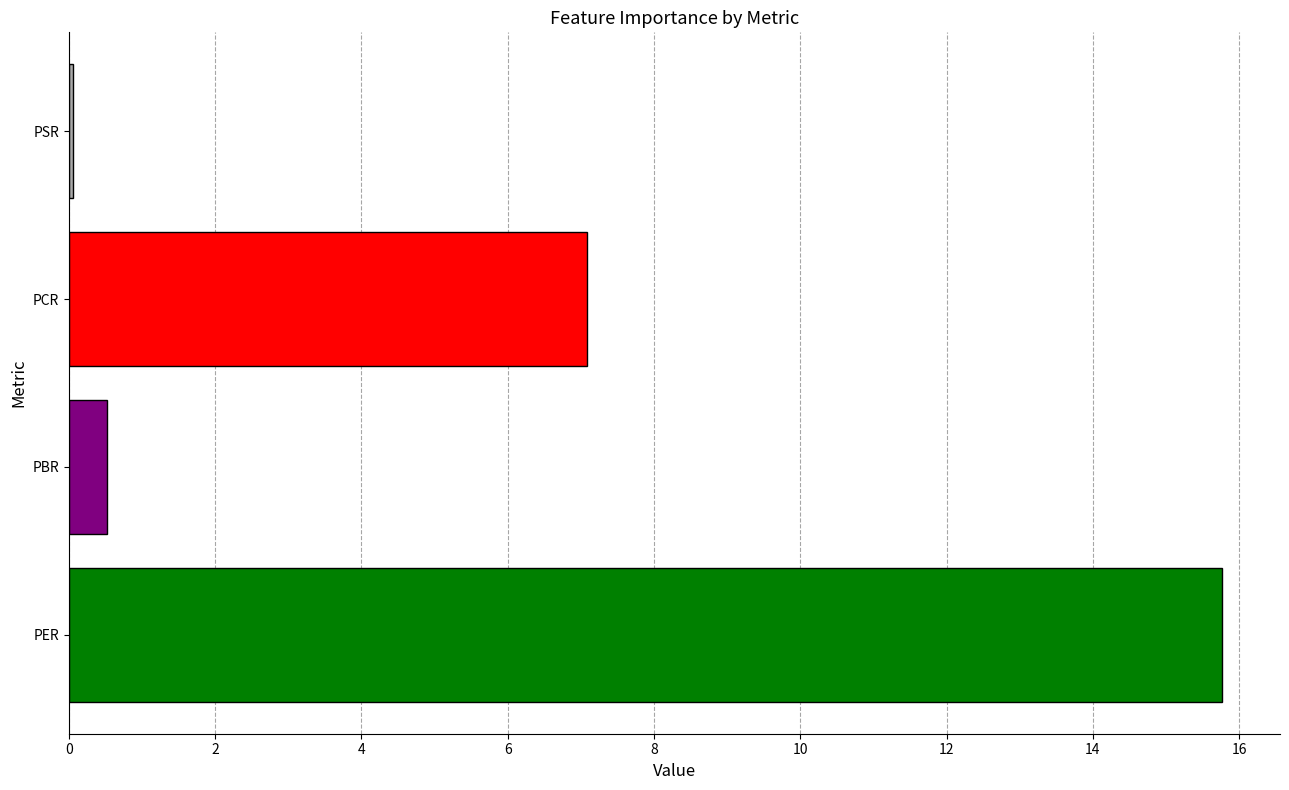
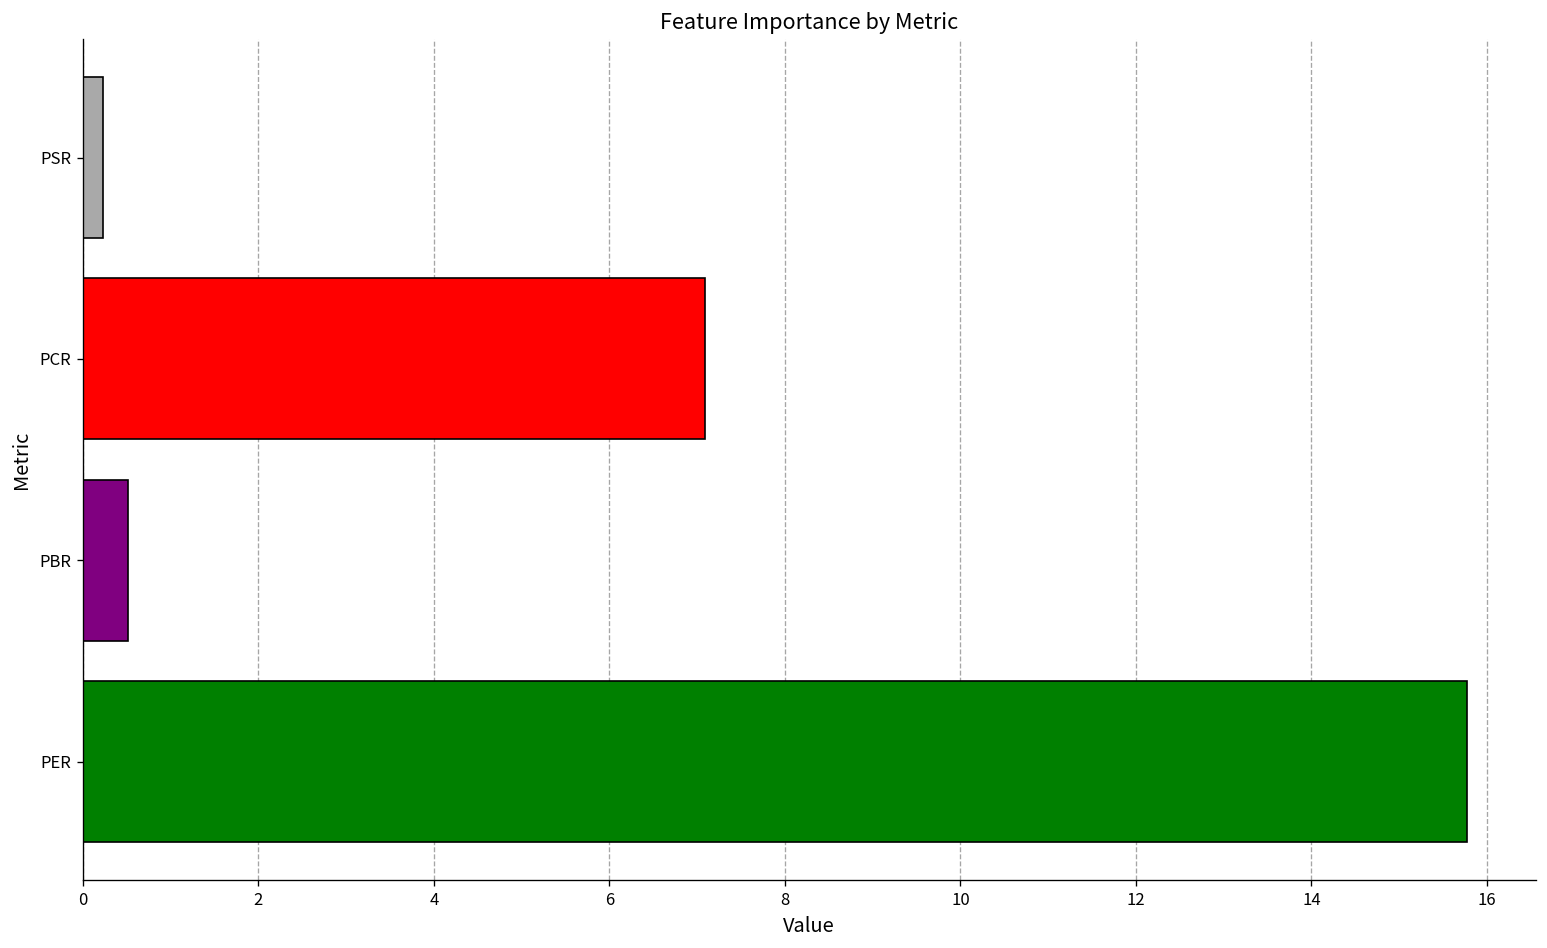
  {
-   "PSR": 0.1,
+   "PSR": 0.2,
    "PCR": 7.1,
    "PBR": 0.5,
    "PER": 15.8
  }
